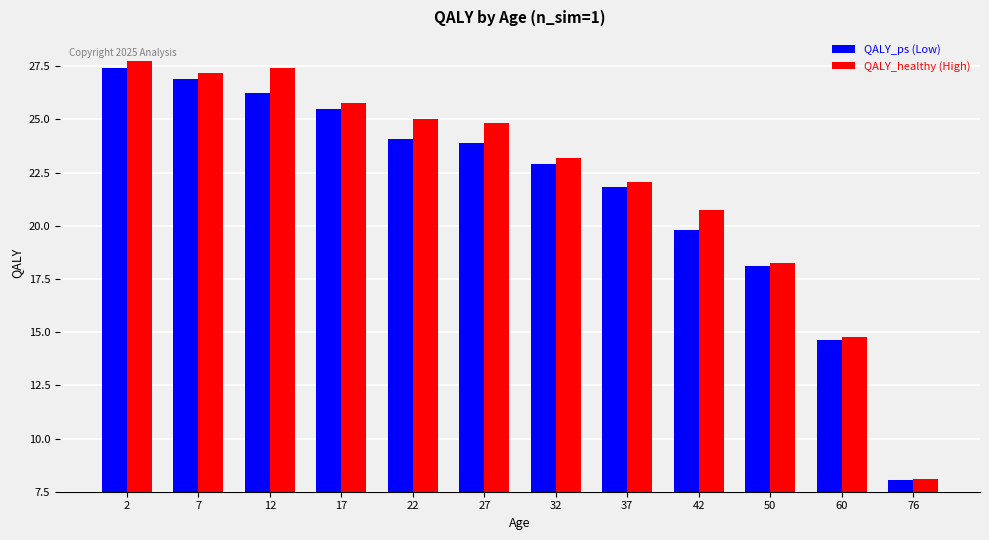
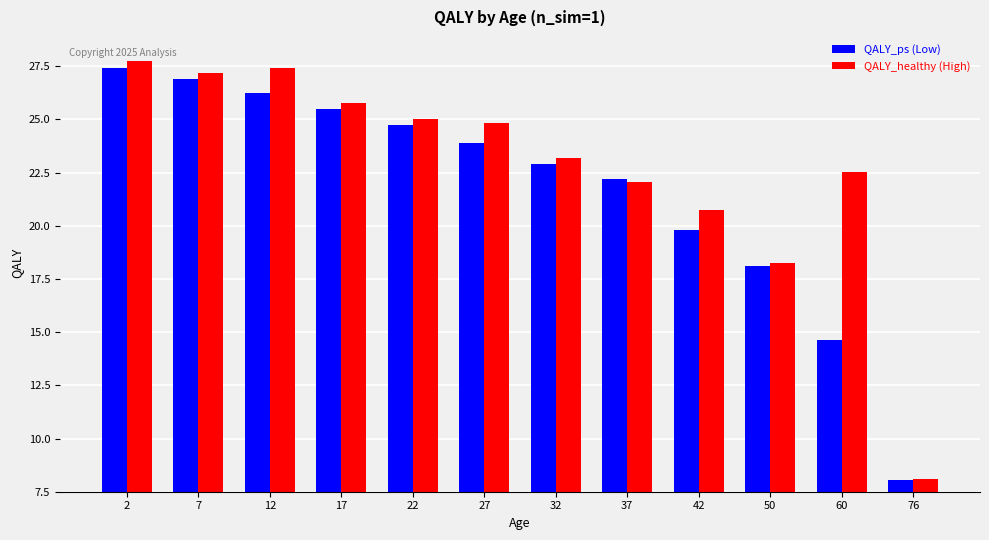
  {
    "QALY_ps (Low)": {
      "2": 27.4,
      "7": 26.9,
      "12": 26.2,
      "17": 25.5,
-     "22": 24.1,
+     "22": 24.7,
      "27": 23.9,
      "32": 22.9,
-     "37": 21.8,
+     "37": 22.2,
      "42": 19.8,
      "50": 18.1,
      "60": 14.6,
      "76": 8.0
    },
    "QALY_healthy (High)": {
      "7": 27.2,
      "12": 27.4,
      "17": 25.8,
      "22": 25.0,
      "27": 24.8,
      "32": 23.2,
      "37": 22.0,
      "42": 20.7,
      "50": 18.3,
-     "60": 14.8,
+     "60": 22.5,
      "76": 8.1
    }
  }
